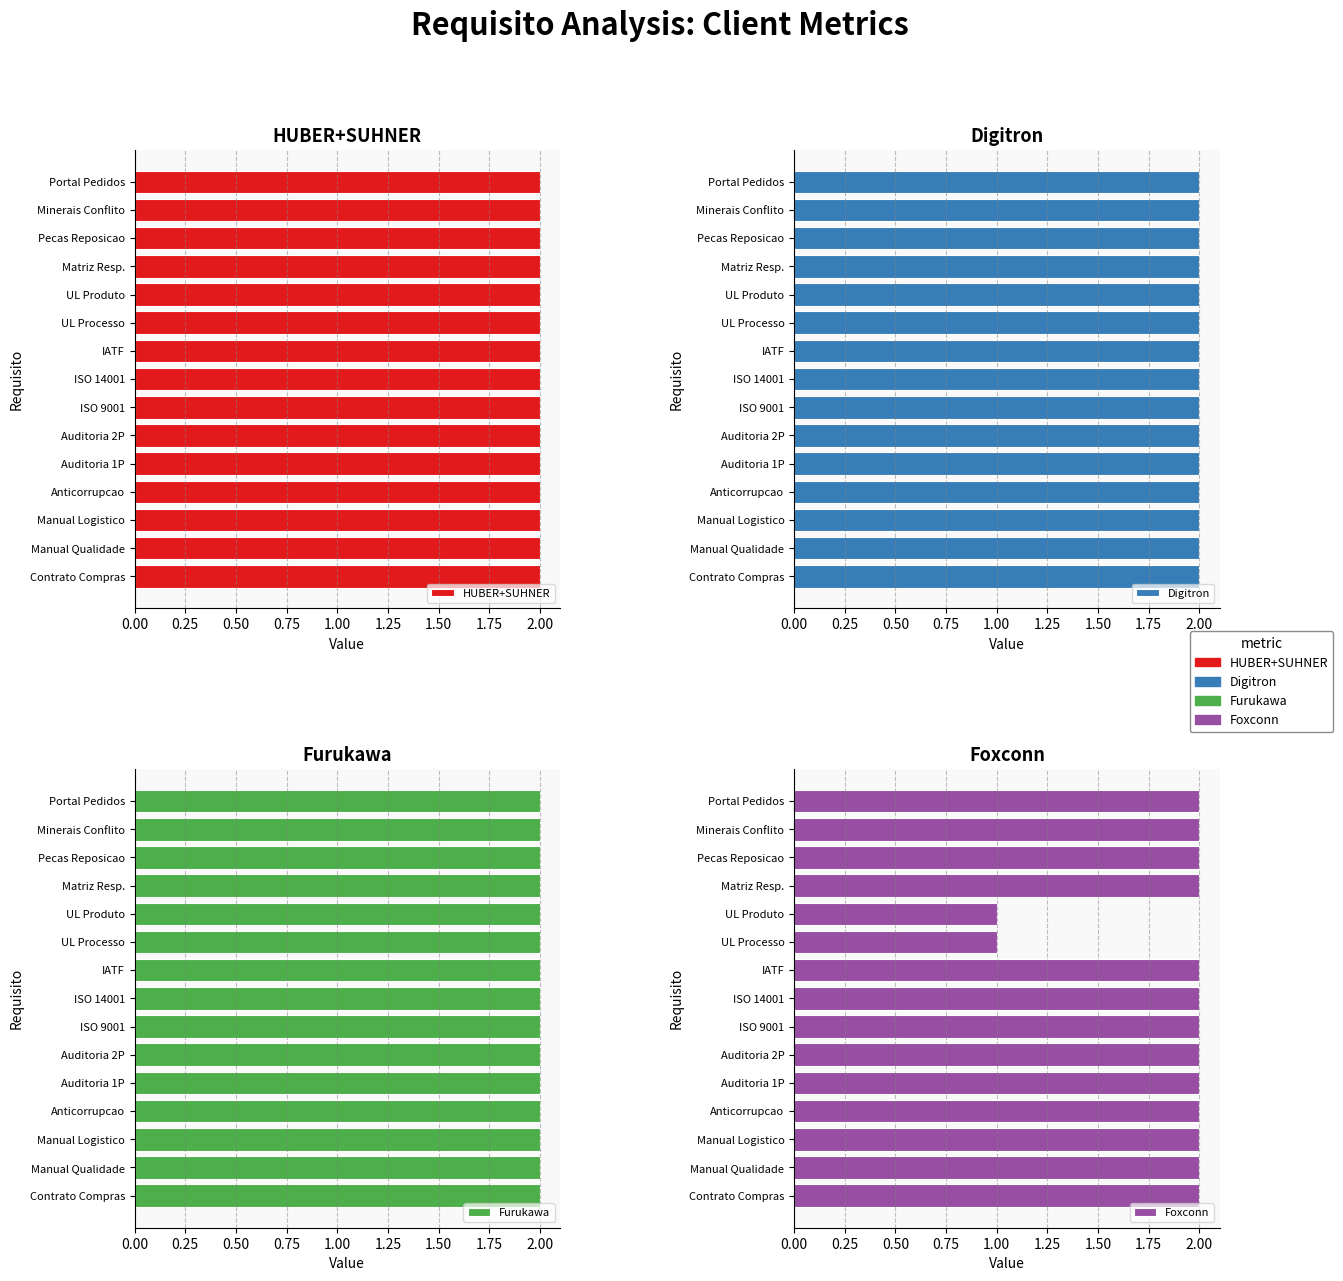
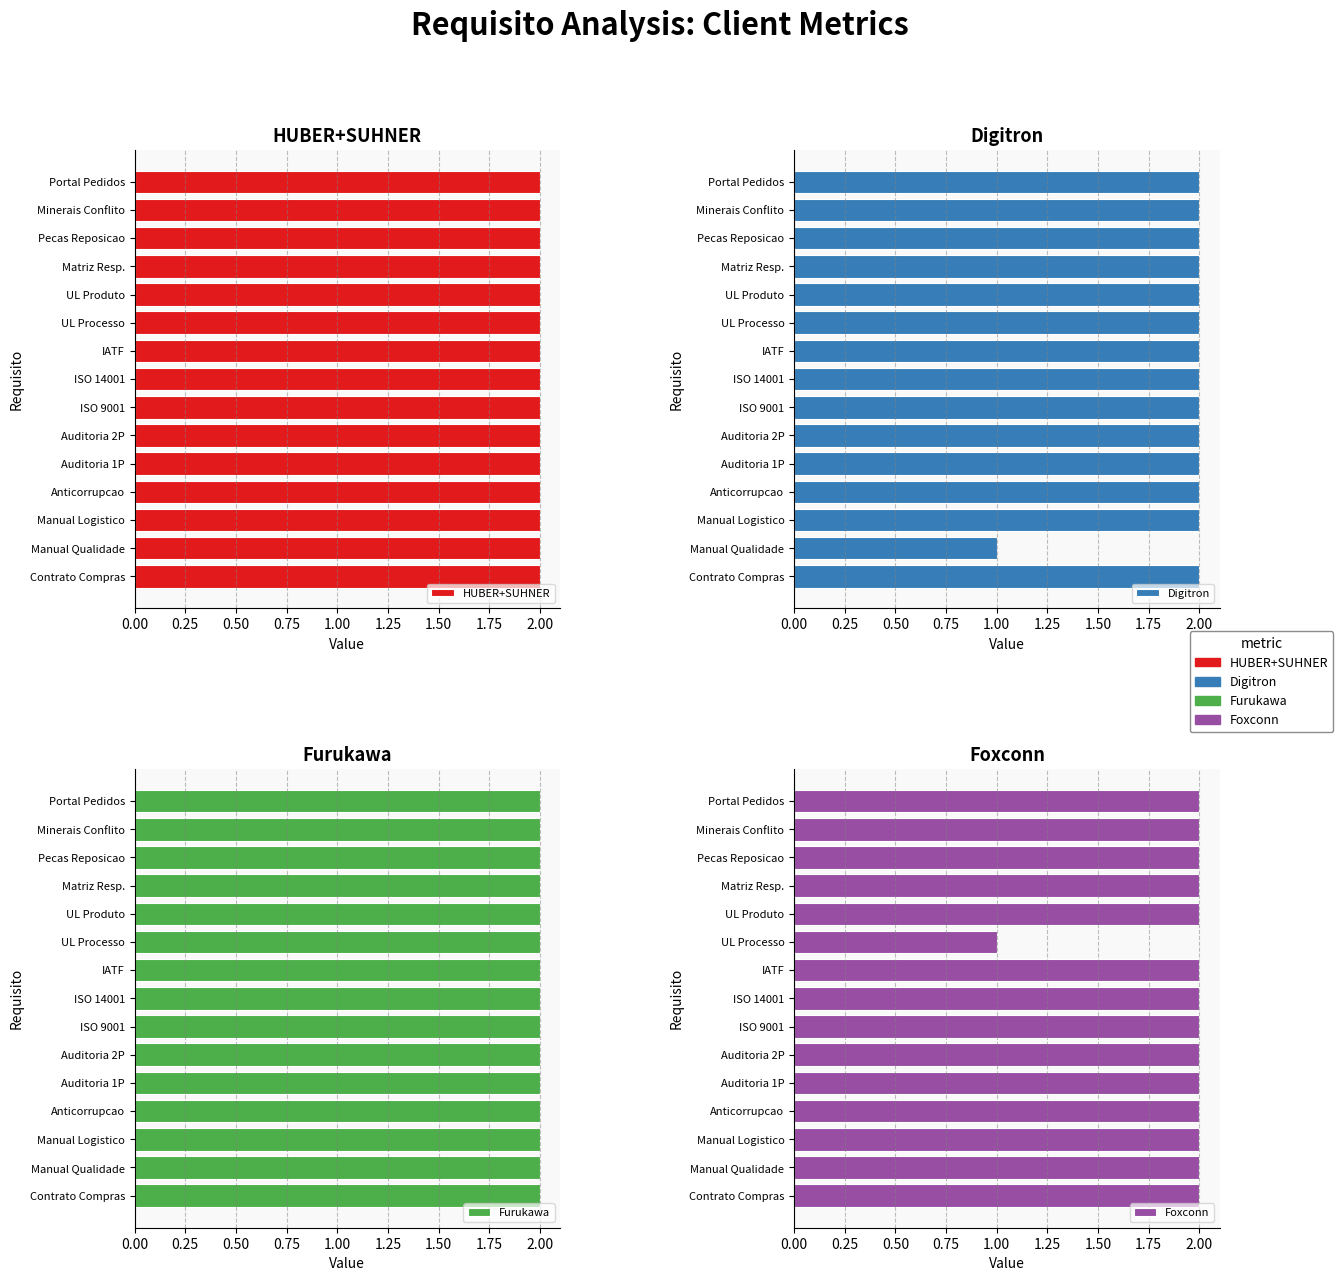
  {
    "HUBER+SUHNER": {
      "Portal Pedidos": 2.00,
      "Minerais Conflito": 2.00,
      "Pecas Reposicao": 2.00,
      "Matriz Resp.": 2.00,
      "UL Produto": 2.00,
      "UL Processo": 2.00,
      "IATF": 2.00,
      "ISO 14001": 2.00,
      "ISO 9001": 2.00,
      "Auditoria 2P": 2.00,
      "Auditoria 1P": 2.00,
      "Anticorrupcao": 2.00,
      "Manual Logistico": 2.00,
      "Manual Qualidade": 2.00,
      "Contrato Compras": 2.00
    },
    "Digitron": {
      "Portal Pedidos": 2,
      "Minerais Conflito": 2,
      "Pecas Reposicao": 2,
      "Matriz Resp.": 2,
      "UL Produto": 2,
      "UL Processo": 2,
      "IATF": 2,
      "ISO 14001": 2,
      "ISO 9001": 2,
      "Auditoria 2P": 2,
      "Auditoria 1P": 2,
      "Anticorrupcao": 2,
      "Manual Logistico": 2,
-     "Manual Qualidade": 2,
+     "Manual Qualidade": 1,
      "Contrato Compras": 2
    },
    "Furukawa": {
      "Portal Pedidos": 2.00,
      "Minerais Conflito": 2.00,
      "Pecas Reposicao": 2.00,
      "Matriz Resp.": 2.00,
      "UL Produto": 2.00,
      "UL Processo": 2.00,
      "IATF": 2.00,
      "ISO 14001": 2.00,
      "ISO 9001": 2.00,
      "Auditoria 2P": 2.00,
      "Auditoria 1P": 2.00,
      "Anticorrupcao": 2.00,
      "Manual Logistico": 2.00,
      "Manual Qualidade": 2.00,
      "Contrato Compras": 2.00
    },
    "Foxconn": {
      "Portal Pedidos": 2,
      "Minerais Conflito": 2,
      "Pecas Reposicao": 2,
      "Matriz Resp.": 2,
-     "UL Produto": 1,
+     "UL Produto": 2,
      "UL Processo": 1,
      "IATF": 2,
      "ISO 14001": 2,
      "ISO 9001": 2,
      "Auditoria 2P": 2,
      "Auditoria 1P": 2,
      "Anticorrupcao": 2,
      "Manual Logistico": 2,
      "Manual Qualidade": 2,
      "Contrato Compras": 2
    }
  }
